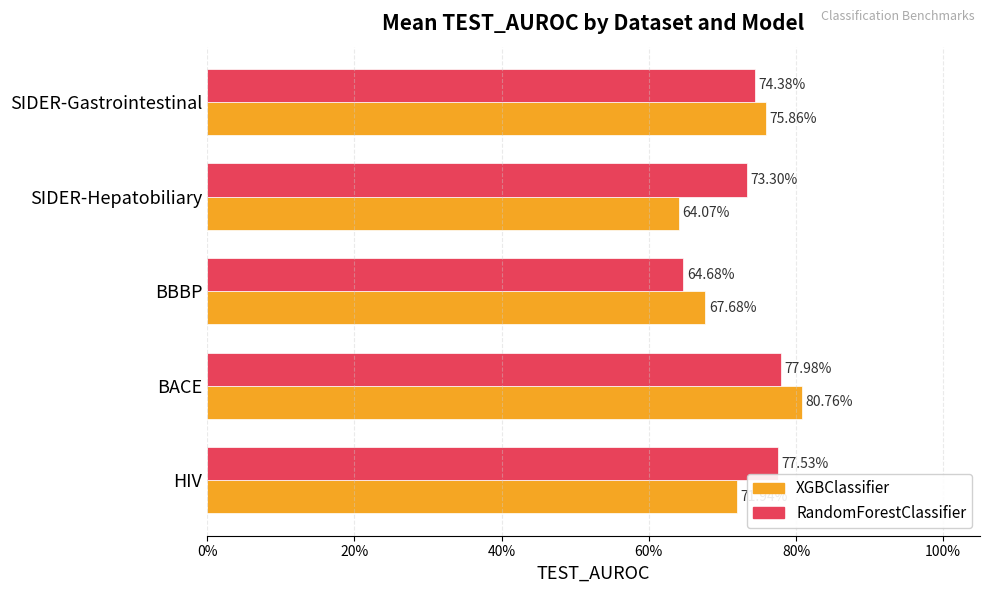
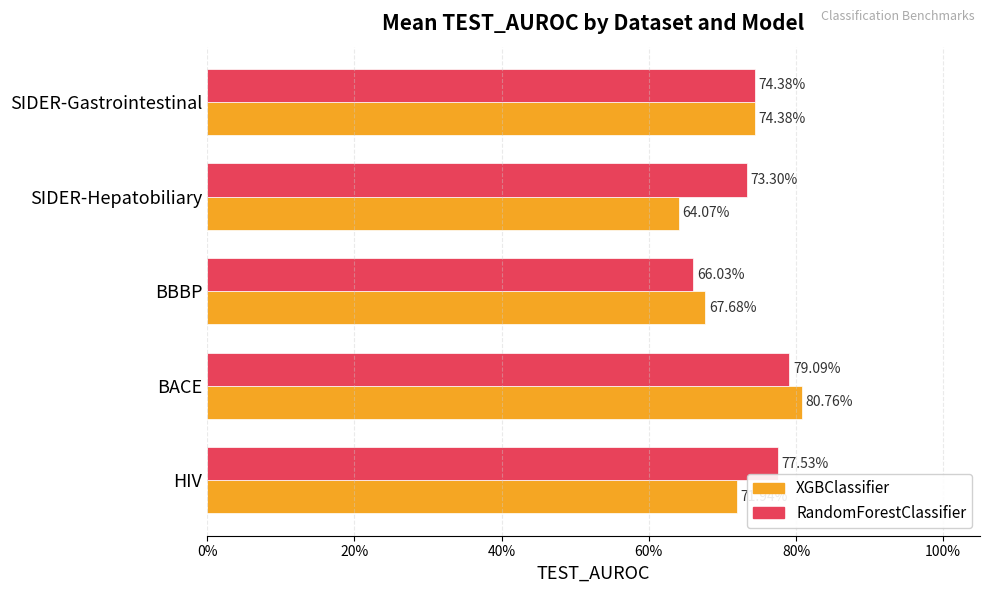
  {
    "XGBClassifier": {
-     "SIDER-Gastrointestinal": "75.86%",
+     "SIDER-Gastrointestinal": "74.38%",
      "SIDER-Hepatobiliary": "64.07%",
      "BBBP": "67.68%",
      "BACE": "80.76%"
    },
    "RandomForestClassifier": {
      "SIDER-Gastrointestinal": "74.38%",
      "SIDER-Hepatobiliary": "73.30%",
-     "BBBP": "64.68%",
-     "BACE": "77.98%",
+     "BBBP": "66.03%",
+     "BACE": "79.09%",
      "HIV": "77.53%"
    }
  }
